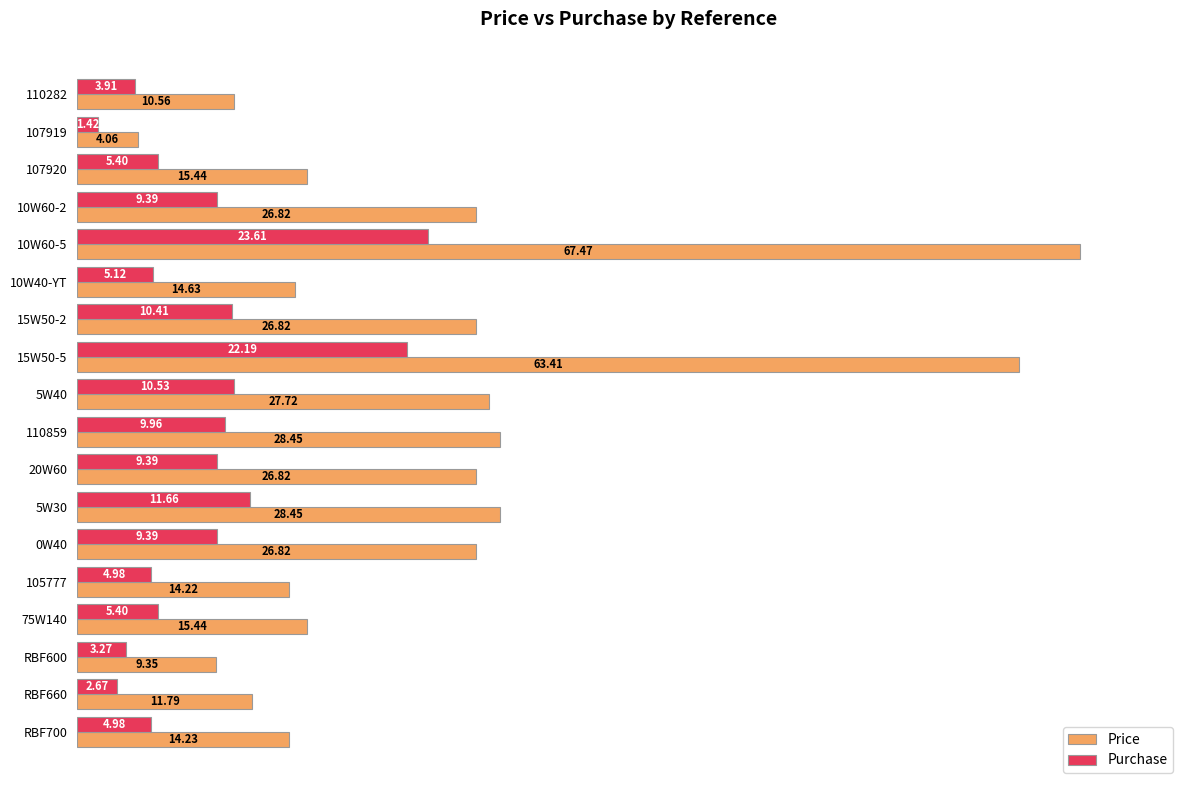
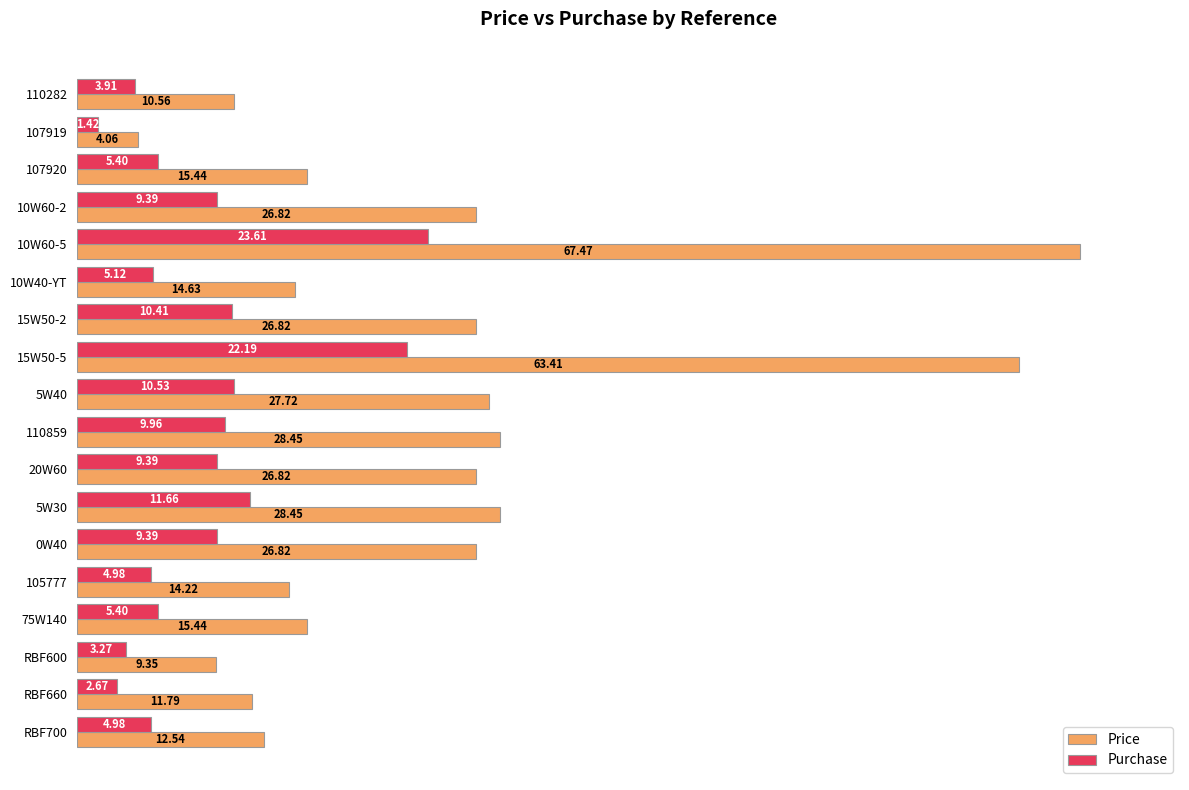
  {
    "Price": {
-     "RBF700": 14.23
+     "RBF700": 12.54
    }
  }
